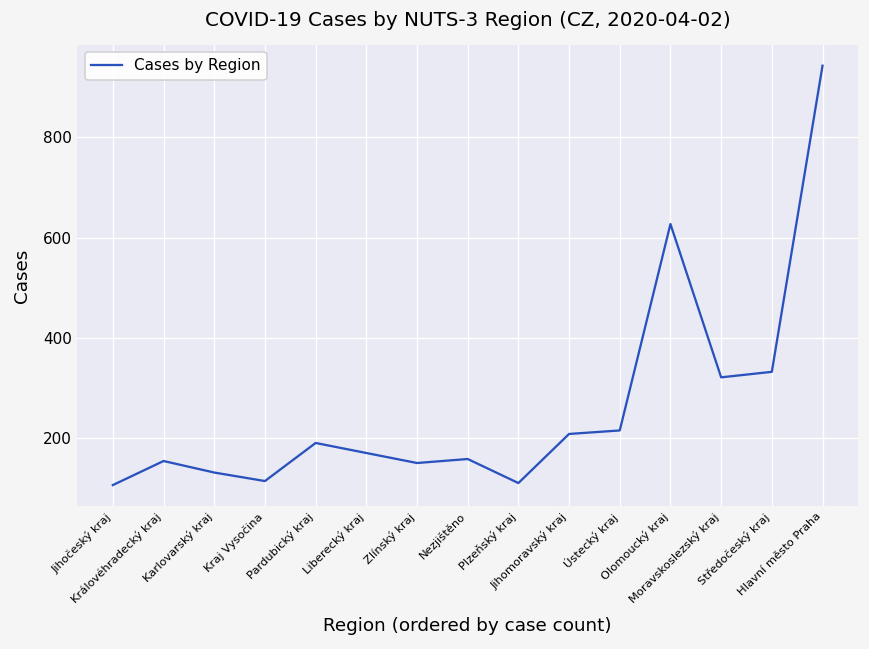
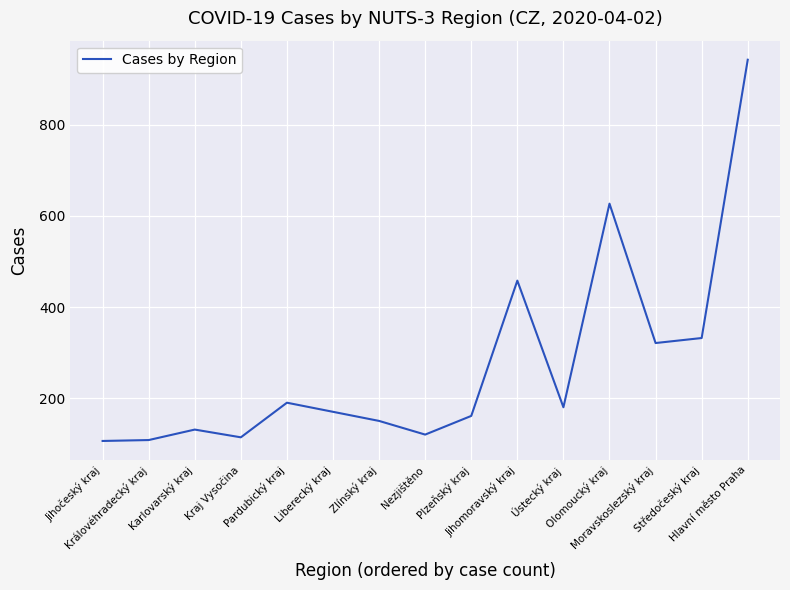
  {
    "Jihočeský kraj": 110,
-   "Královéhradecký kraj": 150,
+   "Královéhradecký kraj": 110,
    "Karlovarský kraj": 130,
    "Kraj Vysočina": 110,
    "Pardubický kraj": 190,
    "Liberecký kraj": 170,
    "Zlínský kraj": 150,
-   "Nezjištěno": 160,
-   "Plzeňský kraj": 110,
-   "Jihomoravský kraj": 210,
-   "Ústecký kraj": 220,
+   "Nezjištěno": 120,
+   "Plzeňský kraj": 160,
+   "Jihomoravský kraj": 460,
+   "Ústecký kraj": 180,
    "Olomoucký kraj": 630,
    "Moravskoslezský kraj": 320,
    "Středočeský kraj": 330,
    "Hlavní město Praha": 940
  }
